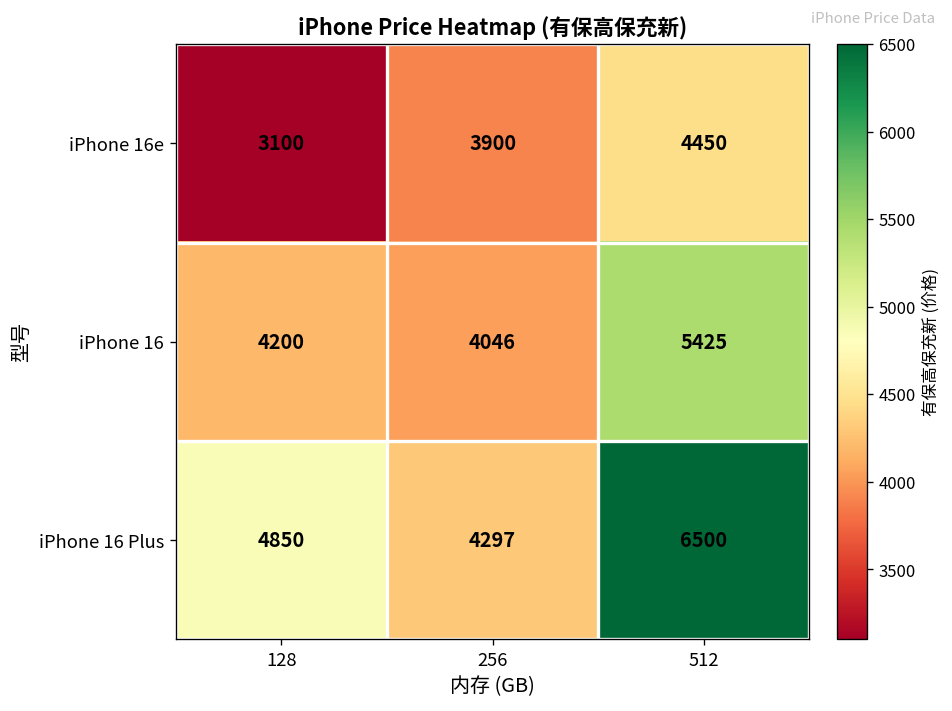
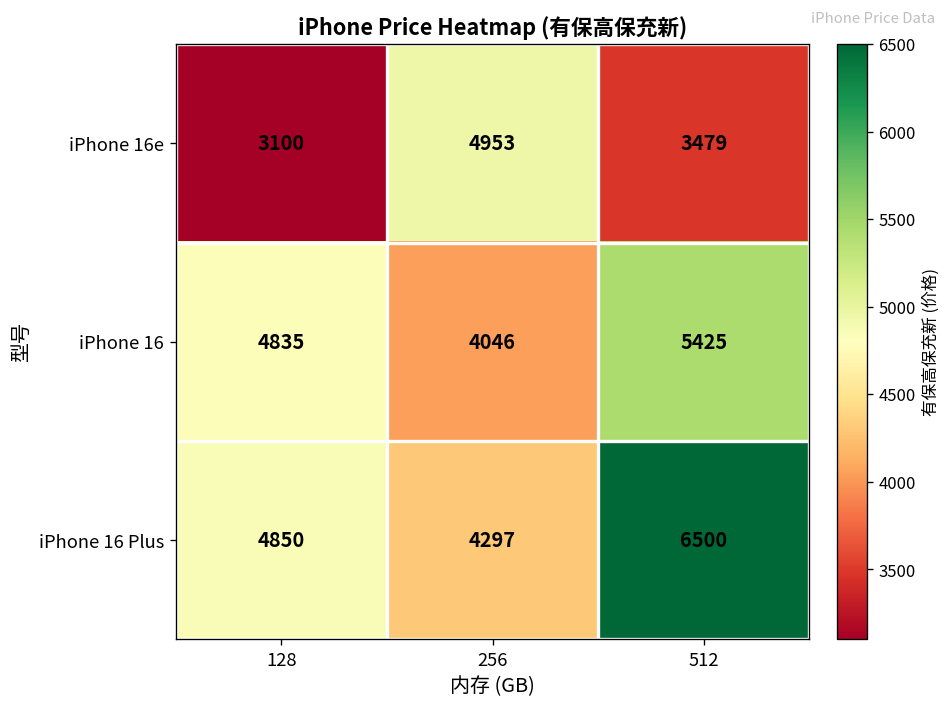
  {
    "iPhone 16e": {
      "128": 3100,
-     "256": 3900,
-     "512": 4450
+     "256": 4953,
+     "512": 3479
    },
    "iPhone 16": {
-     "128": 4200,
+     "128": 4835,
      "256": 4046,
      "512": 5425
    },
    "iPhone 16 Plus": {
      "128": 4850,
      "256": 4297,
      "512": 6500
    }
  }
